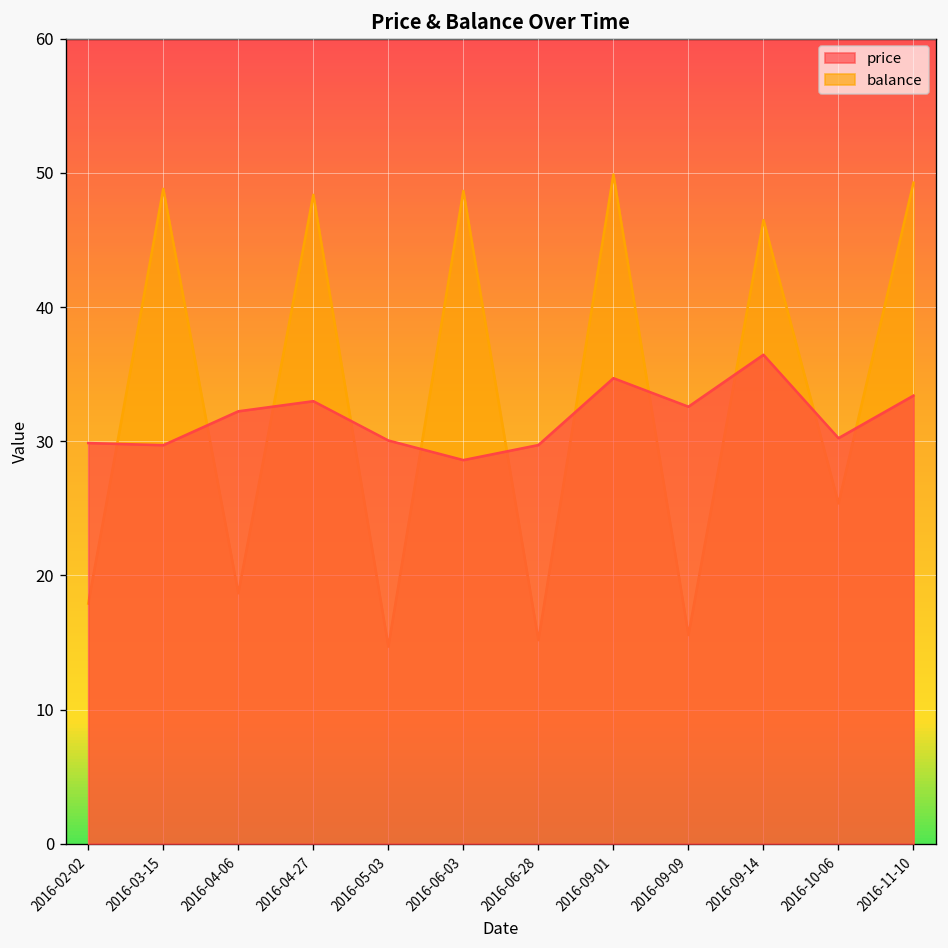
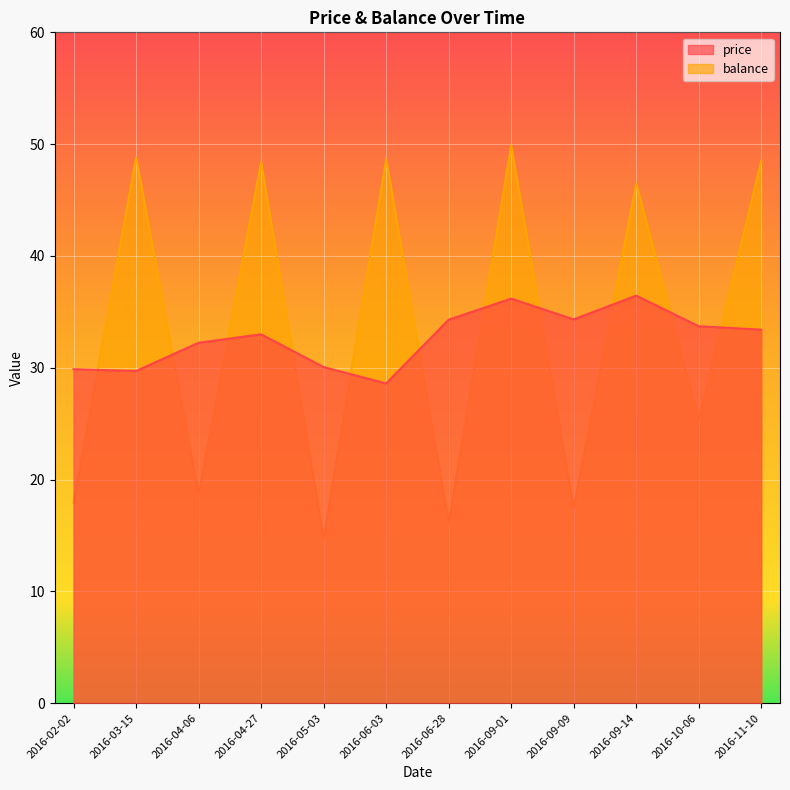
  {
    "balance": {
      "2016-02-02": 17.9,
      "2016-03-15": 48.8,
      "2016-04-06": 18.7,
      "2016-04-27": 48.4,
      "2016-05-03": 14.7,
      "2016-06-03": 48.7,
-     "2016-06-28": 15.2,
+     "2016-06-28": 16.1,
      "2016-09-01": 49.9,
-     "2016-09-09": 15.6,
+     "2016-09-09": 17.5,
      "2016-09-14": 46.5,
      "2016-10-06": 25.4,
-     "2016-11-10": 49.3
+     "2016-11-10": 48.5
    },
    "price": {
      "2016-02-02": 29.9,
      "2016-03-15": 29.7,
      "2016-04-06": 32.2,
      "2016-04-27": 33.0,
      "2016-05-03": 30.1,
      "2016-06-03": 28.6,
-     "2016-06-28": 29.7,
-     "2016-09-01": 34.7,
-     "2016-09-09": 32.6,
+     "2016-06-28": 34.3,
+     "2016-09-01": 36.2,
+     "2016-09-09": 34.3,
      "2016-09-14": 36.5,
-     "2016-10-06": 30.2,
+     "2016-10-06": 33.7,
      "2016-11-10": 33.4
    }
  }
